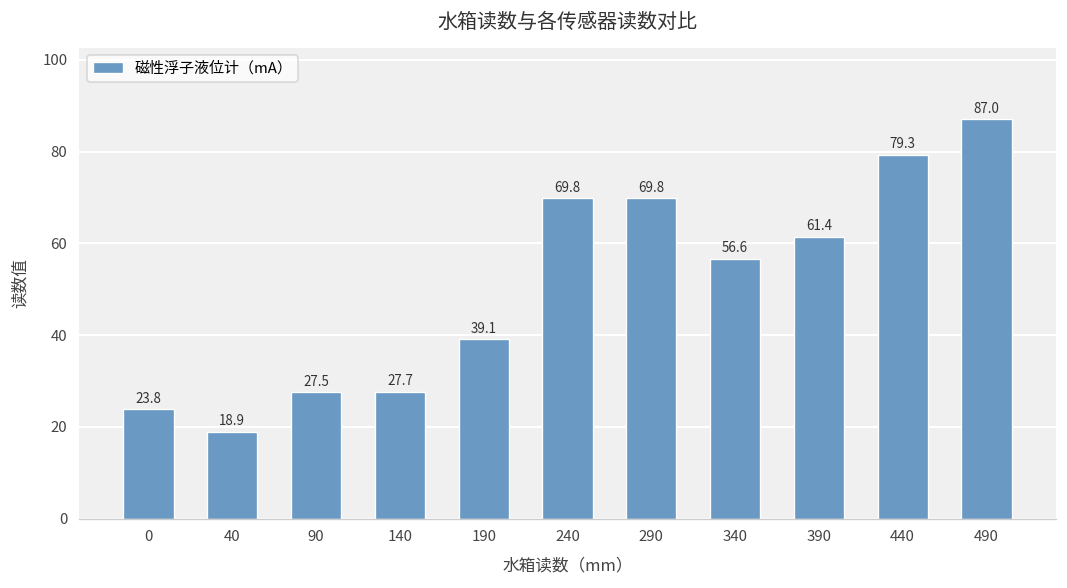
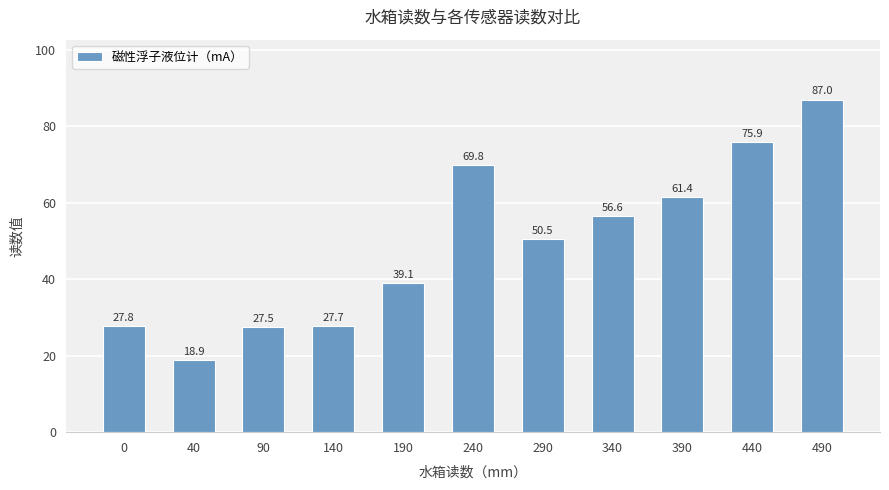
  {
-   "0": 23.8,
+   "0": 27.8,
    "40": 18.9,
    "90": 27.5,
    "140": 27.7,
    "190": 39.1,
    "240": 69.8,
-   "290": 69.8,
+   "290": 50.5,
    "340": 56.6,
    "390": 61.4,
-   "440": 79.3,
+   "440": 75.9,
    "490": 87.0
  }
